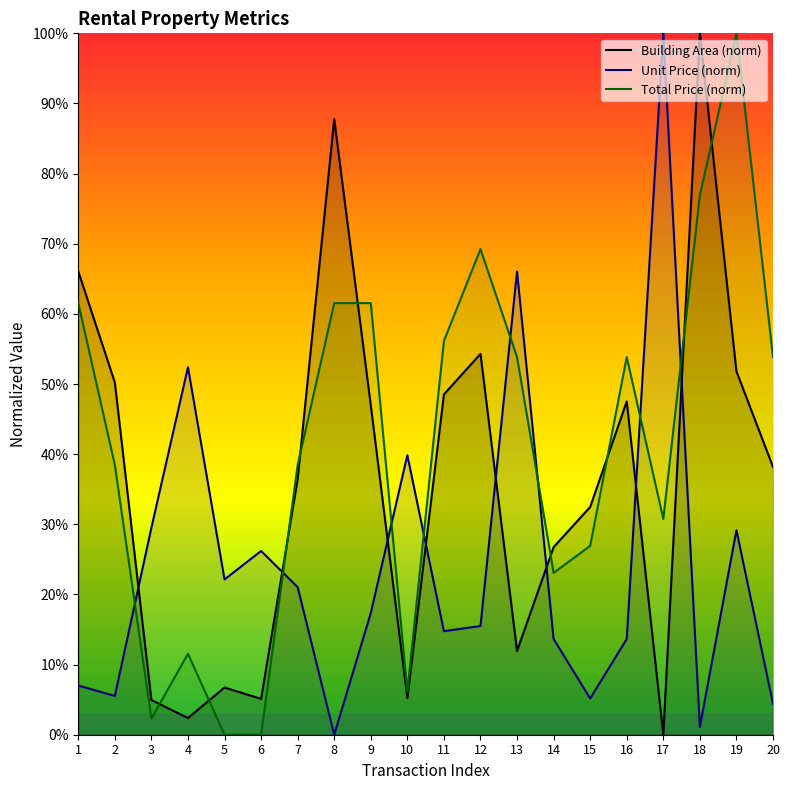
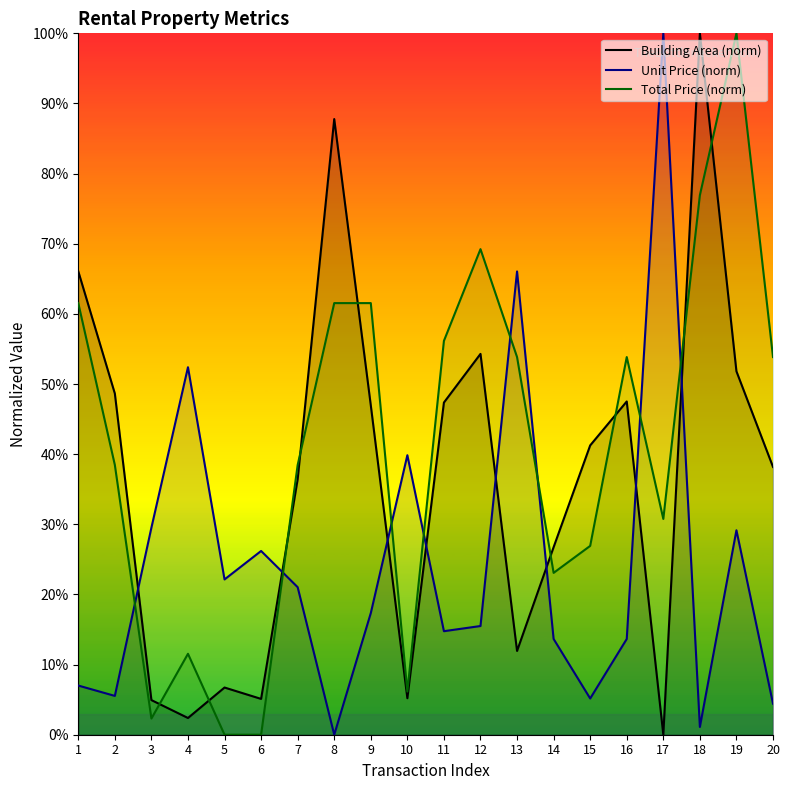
  {
    "Building Area (norm)": {
      "1": "66%",
-     "2": "50%",
+     "2": "49%",
      "3": "5%",
      "5": "7%",
      "6": "5%",
      "7": "36%",
      "8": "88%",
      "9": "47%",
      "10": "5%",
-     "11": "49%",
+     "11": "47%",
      "12": "54%",
      "13": "12%",
      "14": "27%",
-     "15": "32%",
+     "15": "41%",
      "16": "48%",
      "18": "100%",
      "19": "52%",
      "20": "38%"
    },
    "Unit Price (norm)": {
      "1": "7%",
      "2": "6%",
      "3": "30%",
      "4": "52%",
      "5": "22%",
      "6": "26%",
      "7": "21%",
      "9": "17%",
      "10": "40%",
      "11": "15%",
      "12": "15%",
      "13": "66%",
      "14": "14%",
      "15": "5%",
      "16": "14%",
      "17": "100%",
      "19": "29%",
      "20": "4%"
    },
    "Total Price (norm)": {
      "1": "62%",
      "2": "38%",
      "4": "12%",
      "7": "38%",
      "8": "62%",
      "9": "62%",
      "10": "6%",
      "11": "56%",
      "12": "69%",
      "13": "54%",
      "14": "23%",
      "15": "27%",
      "16": "54%",
      "17": "31%",
      "18": "77%",
      "19": "100%",
      "20": "54%"
    }
  }
